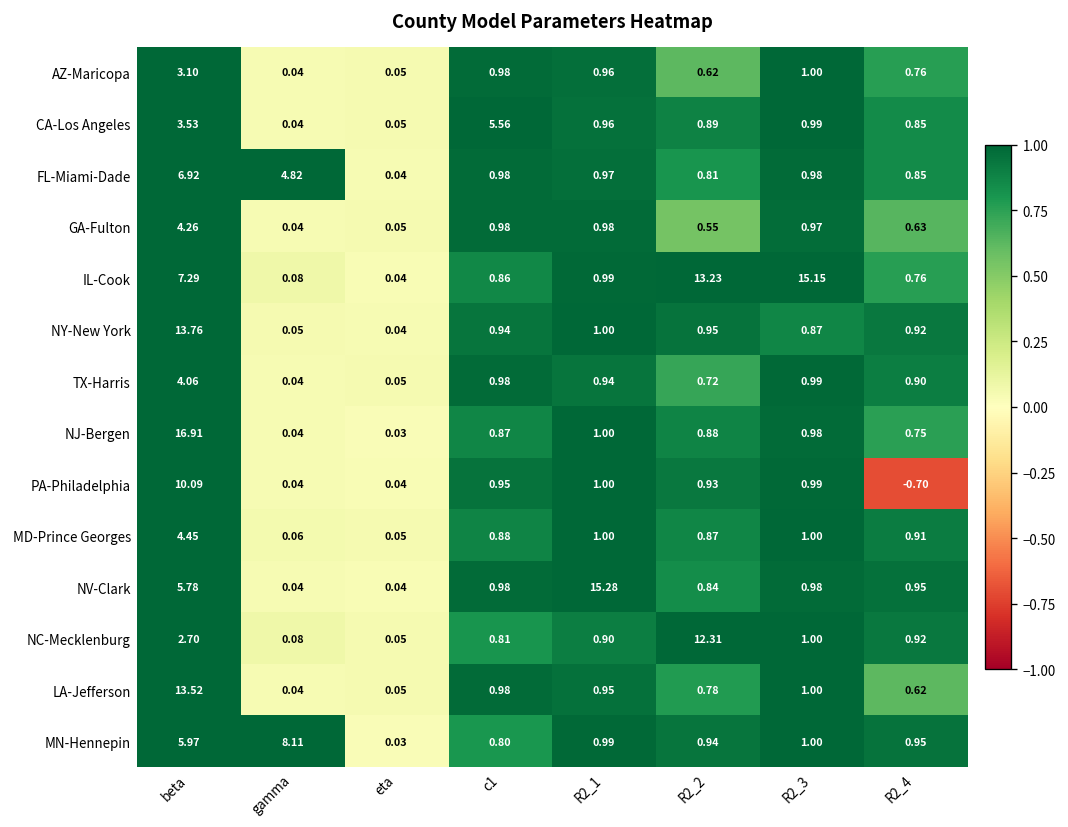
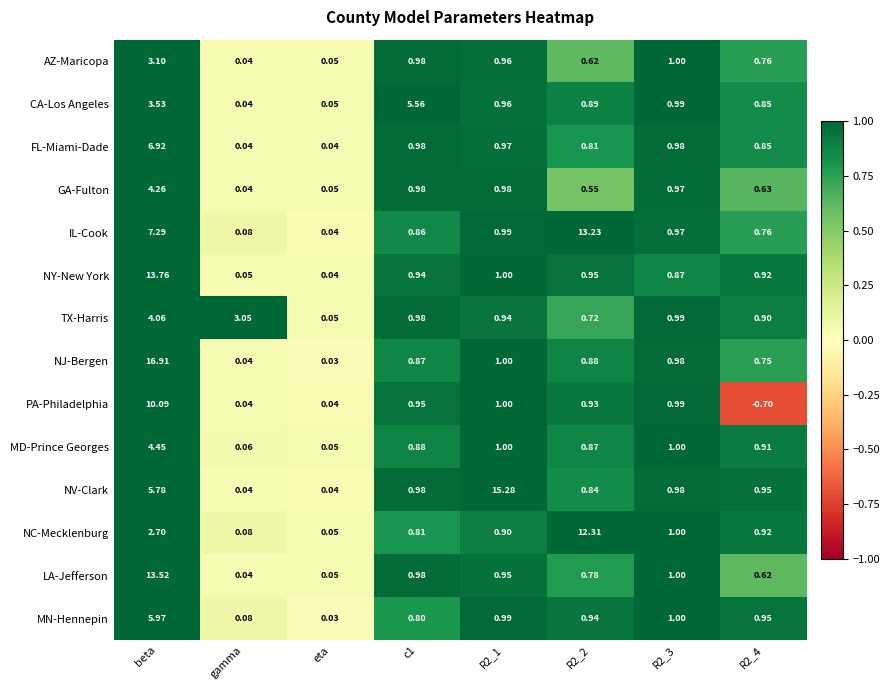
  {
    "AZ-Maricopa": {
      "beta": 3.10,
      "gamma": 0.04,
      "eta": 0.05,
      "c1": 0.98,
      "R2_1": 0.96,
      "R2_2": 0.62,
      "R2_3": 1.00,
      "R2_4": 0.76
    },
    "CA-Los Angeles": {
      "beta": 3.53,
      "gamma": 0.04,
      "eta": 0.05,
      "c1": 5.56,
      "R2_1": 0.96,
      "R2_2": 0.89,
      "R2_3": 0.99,
      "R2_4": 0.85
    },
    "FL-Miami-Dade": {
      "beta": 6.92,
-     "gamma": 4.82,
+     "gamma": 0.04,
      "eta": 0.04,
      "c1": 0.98,
      "R2_1": 0.97,
      "R2_2": 0.81,
      "R2_3": 0.98,
      "R2_4": 0.85
    },
    "GA-Fulton": {
      "beta": 4.26,
      "gamma": 0.04,
      "eta": 0.05,
      "c1": 0.98,
      "R2_1": 0.98,
      "R2_2": 0.55,
      "R2_3": 0.97,
      "R2_4": 0.63
    },
    "IL-Cook": {
      "beta": 7.29,
      "gamma": 0.08,
      "eta": 0.04,
      "c1": 0.86,
      "R2_1": 0.99,
      "R2_2": 13.23,
-     "R2_3": 15.15,
+     "R2_3": 0.97,
      "R2_4": 0.76
    },
    "NY-New York": {
      "beta": 13.76,
      "gamma": 0.05,
      "eta": 0.04,
      "c1": 0.94,
      "R2_1": 1.00,
      "R2_2": 0.95,
      "R2_3": 0.87,
      "R2_4": 0.92
    },
    "TX-Harris": {
      "beta": 4.06,
-     "gamma": 0.04,
+     "gamma": 3.05,
      "eta": 0.05,
      "c1": 0.98,
      "R2_1": 0.94,
      "R2_2": 0.72,
      "R2_3": 0.99,
      "R2_4": 0.90
    },
    "NJ-Bergen": {
      "beta": 16.91,
      "gamma": 0.04,
      "eta": 0.03,
      "c1": 0.87,
      "R2_1": 1.00,
      "R2_2": 0.88,
      "R2_3": 0.98,
      "R2_4": 0.75
    },
    "PA-Philadelphia": {
      "beta": 10.09,
      "gamma": 0.04,
      "eta": 0.04,
      "c1": 0.95,
      "R2_1": 1.00,
      "R2_2": 0.93,
      "R2_3": 0.99,
      "R2_4": -0.70
    },
    "MD-Prince Georges": {
      "beta": 4.45,
      "gamma": 0.06,
      "eta": 0.05,
      "c1": 0.88,
      "R2_1": 1.00,
      "R2_2": 0.87,
      "R2_3": 1.00,
      "R2_4": 0.91
    },
    "NV-Clark": {
      "beta": 5.78,
      "gamma": 0.04,
      "eta": 0.04,
      "c1": 0.98,
      "R2_1": 15.28,
      "R2_2": 0.84,
      "R2_3": 0.98,
      "R2_4": 0.95
    },
    "NC-Mecklenburg": {
      "beta": 2.70,
      "gamma": 0.08,
      "eta": 0.05,
      "c1": 0.81,
      "R2_1": 0.90,
      "R2_2": 12.31,
      "R2_3": 1.00,
      "R2_4": 0.92
    },
    "LA-Jefferson": {
      "beta": 13.52,
      "gamma": 0.04,
      "eta": 0.05,
      "c1": 0.98,
      "R2_1": 0.95,
      "R2_2": 0.78,
      "R2_3": 1.00,
      "R2_4": 0.62
    },
    "MN-Hennepin": {
      "beta": 5.97,
-     "gamma": 8.11,
+     "gamma": 0.08,
      "eta": 0.03,
      "c1": 0.80,
      "R2_1": 0.99,
      "R2_2": 0.94,
      "R2_3": 1.00,
      "R2_4": 0.95
    }
  }
